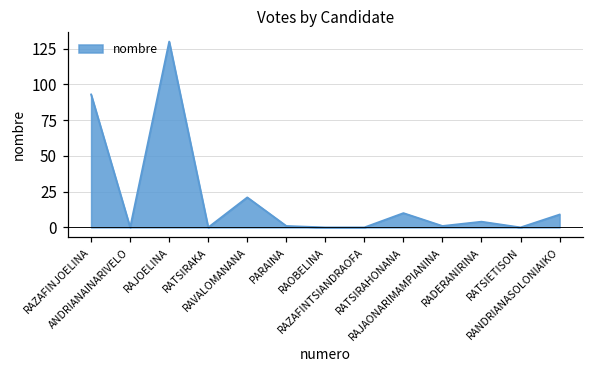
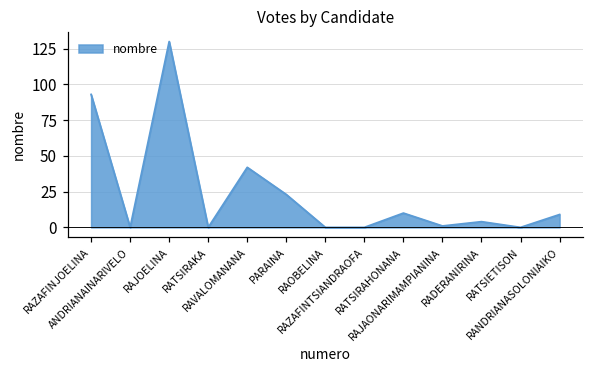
  {
    "RAZAFINJOELINA": 93,
    "ANDRIANAINARIVELO": 0,
    "RAJOELINA": 130,
    "RATSIRAKA": 0,
-   "RAVALOMANANA": 21,
-   "PARAINA": 1,
+   "RAVALOMANANA": 42,
+   "PARAINA": 23,
    "RAOBELINA": 0,
    "RAZAFINTSIANDRAOFA": 0,
    "RATSIRAHONANA": 10,
    "RAJAONARIMAMPIANINA": 1,
    "RADERANIRINA": 4,
    "RATSIETISON": 0,
    "RANDRIANASOLONIAIKO": 9
  }
